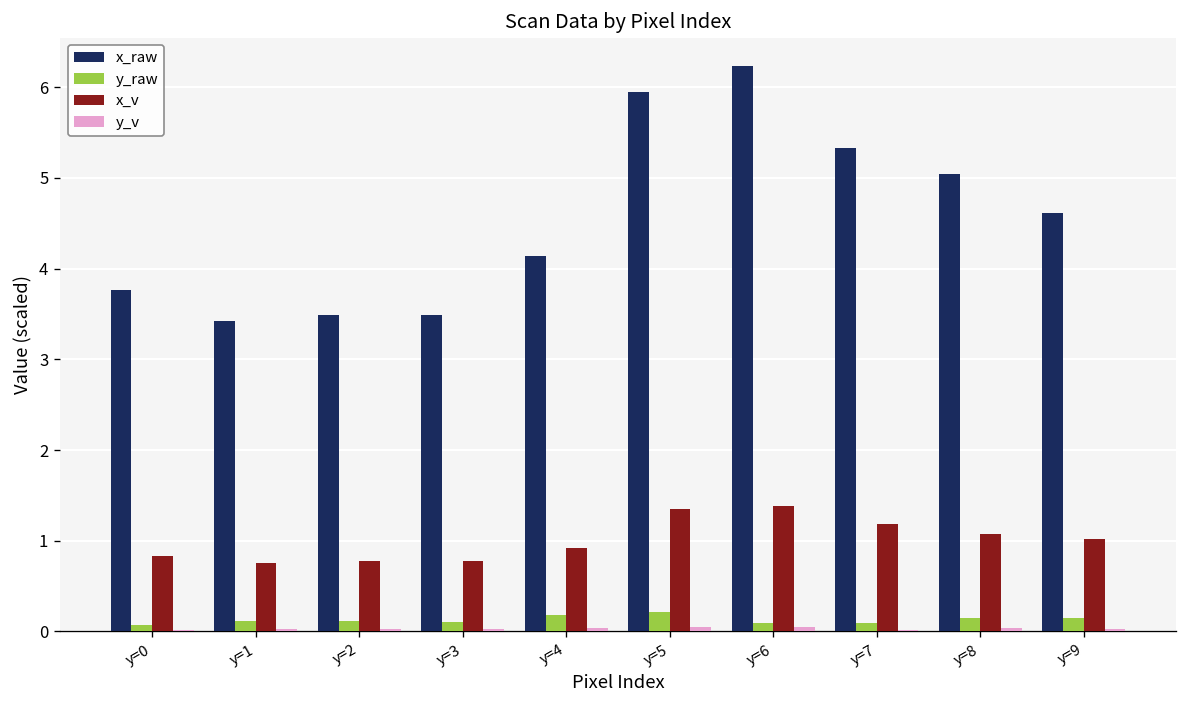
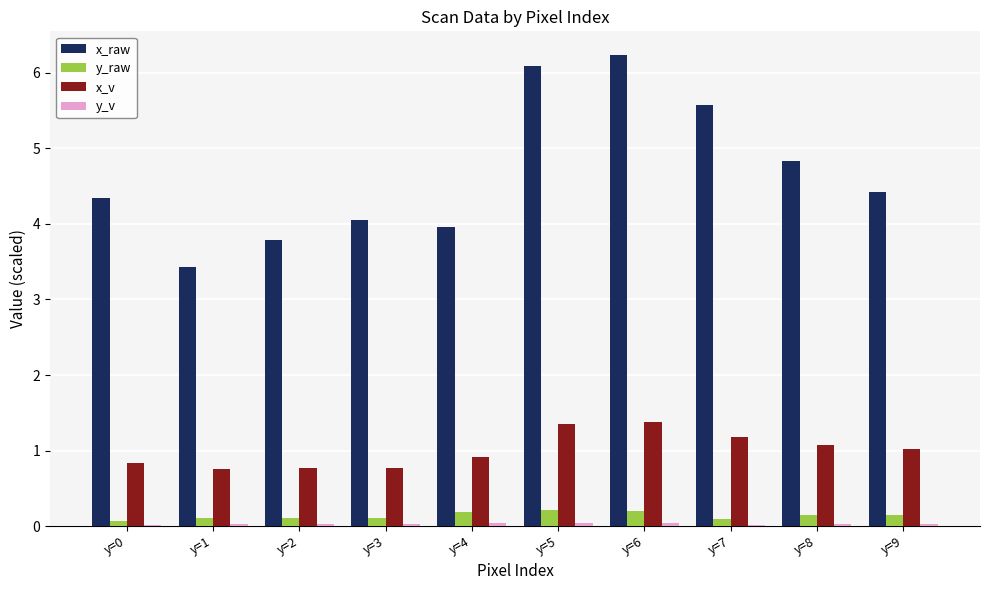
  {
    "x_raw": {
-     "y=0": 3.8,
+     "y=0": 4.3,
      "y=1": 3.4,
-     "y=2": 3.5,
-     "y=3": 3.5,
-     "y=4": 4.1,
-     "y=5": 6.0,
+     "y=2": 3.8,
+     "y=3": 4.0,
+     "y=4": 4.0,
+     "y=5": 6.1,
      "y=6": 6.2,
-     "y=7": 5.3,
-     "y=8": 5.0,
-     "y=9": 4.6
+     "y=7": 5.6,
+     "y=8": 4.8,
+     "y=9": 4.4
    },
    "y_raw": {
      "y=0": 0.1,
      "y=1": 0.1,
      "y=2": 0.1,
      "y=3": 0.1,
      "y=4": 0.2,
      "y=5": 0.2,
-     "y=6": 0.1,
+     "y=6": 0.2,
      "y=7": 0.1,
      "y=8": 0.1,
      "y=9": 0.1
    },
    "x_v": {
      "y=0": 0.8,
      "y=1": 0.8,
      "y=2": 0.8,
      "y=3": 0.8,
      "y=4": 0.9,
      "y=5": 1.4,
      "y=6": 1.4,
      "y=7": 1.2,
      "y=8": 1.1,
      "y=9": 1.0
    },
    "y_v": {
      "y=4": 0.0,
      "y=5": 0.0,
      "y=6": 0.0
    }
  }
